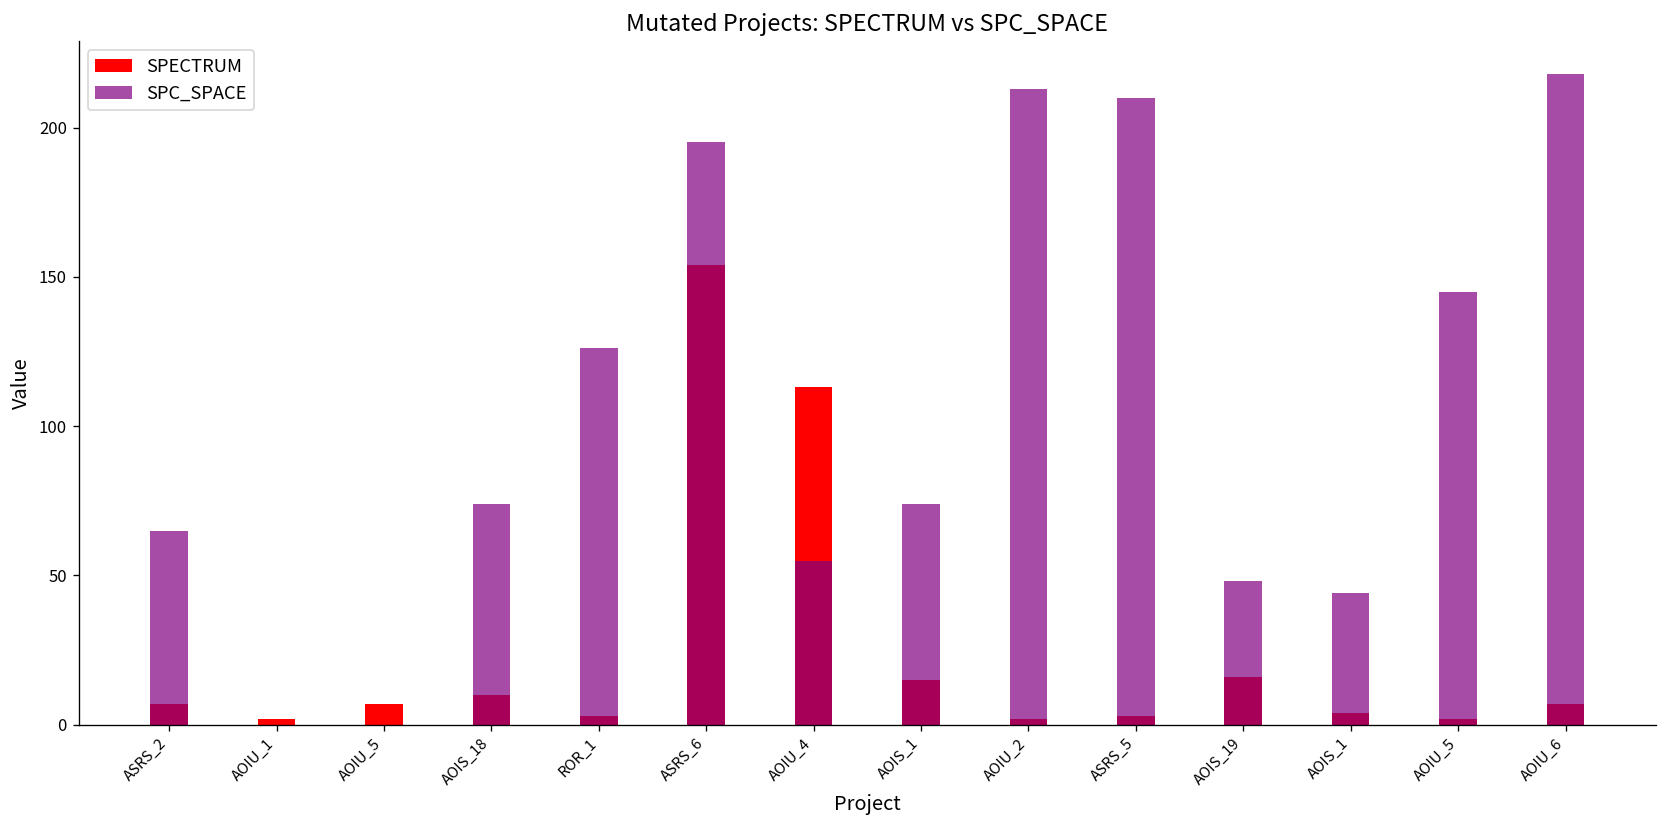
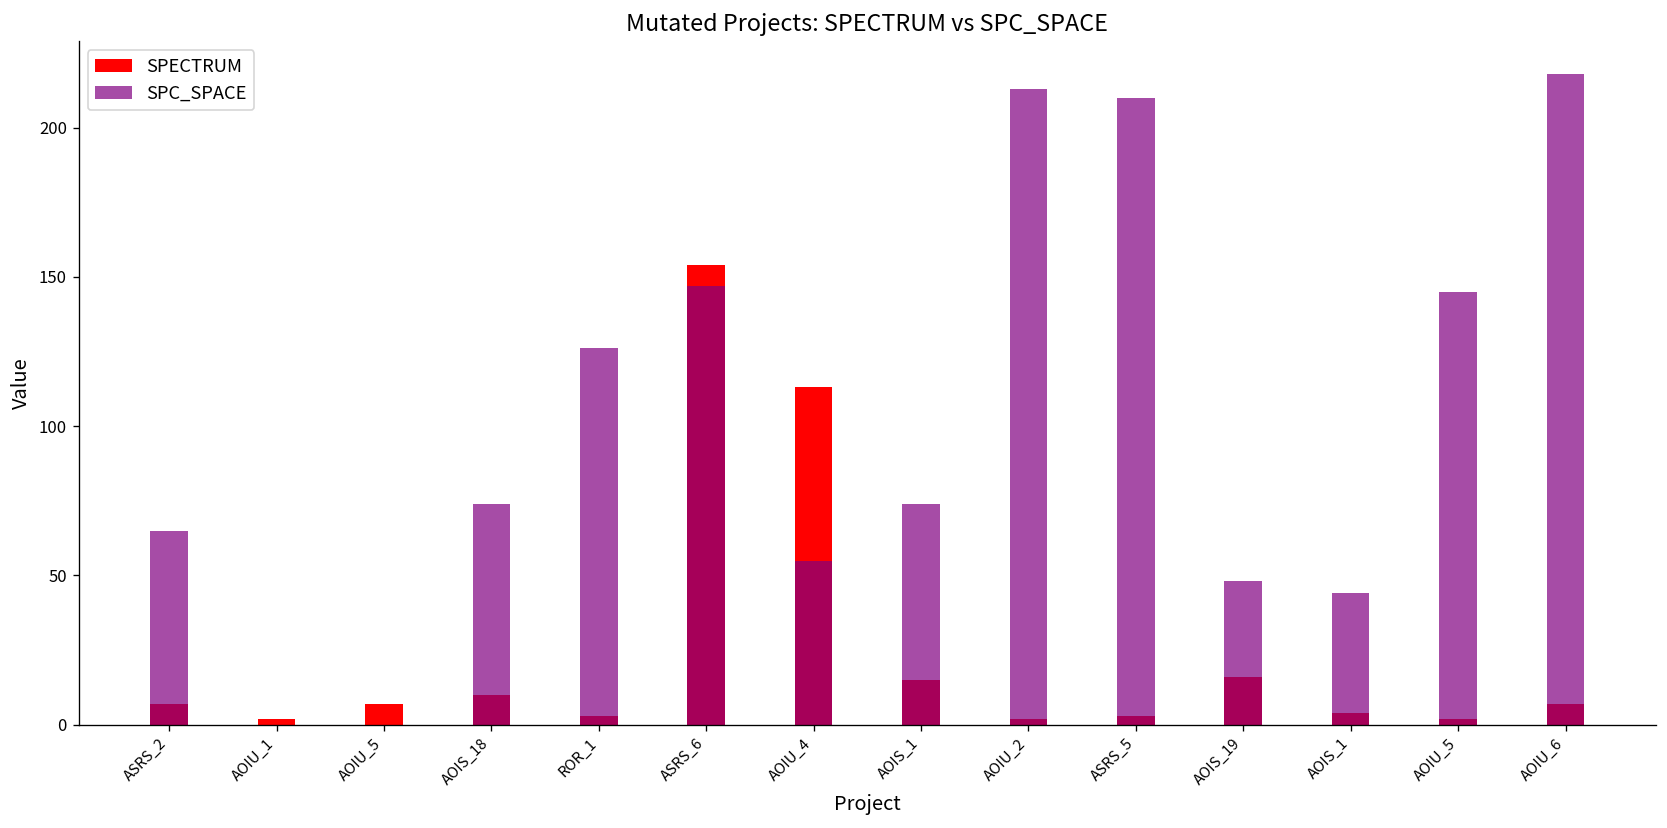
  {
    "SPECTRUM": {
      "AOIU_1": 2,
      "AOIU_4": 113
    },
    "SPC_SPACE": {
      "ASRS_2": 65,
      "AOIU_1": 0,
      "AOIS_18": 74,
      "ROR_1": 126,
-     "ASRS_6": 195,
+     "ASRS_6": 147,
      "AOIU_2": 213,
      "ASRS_5": 210,
      "AOIS_19": 48,
      "AOIU_6": 218
    }
  }
